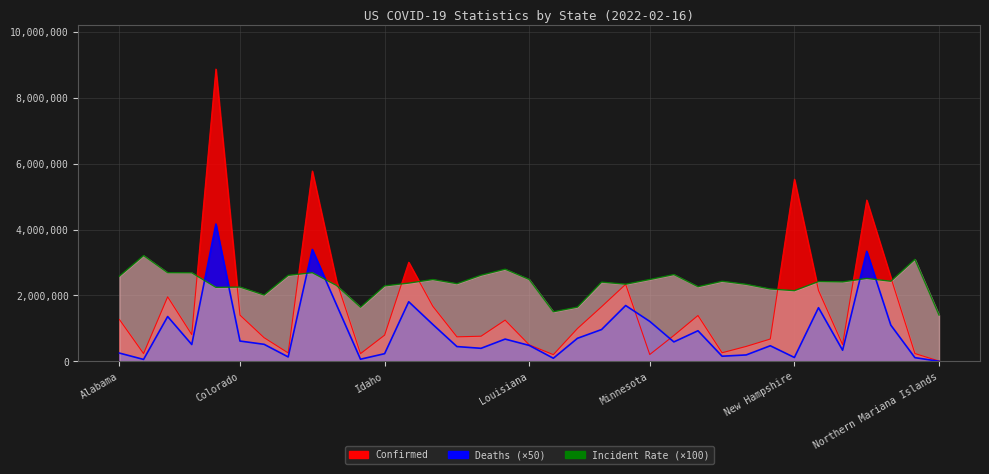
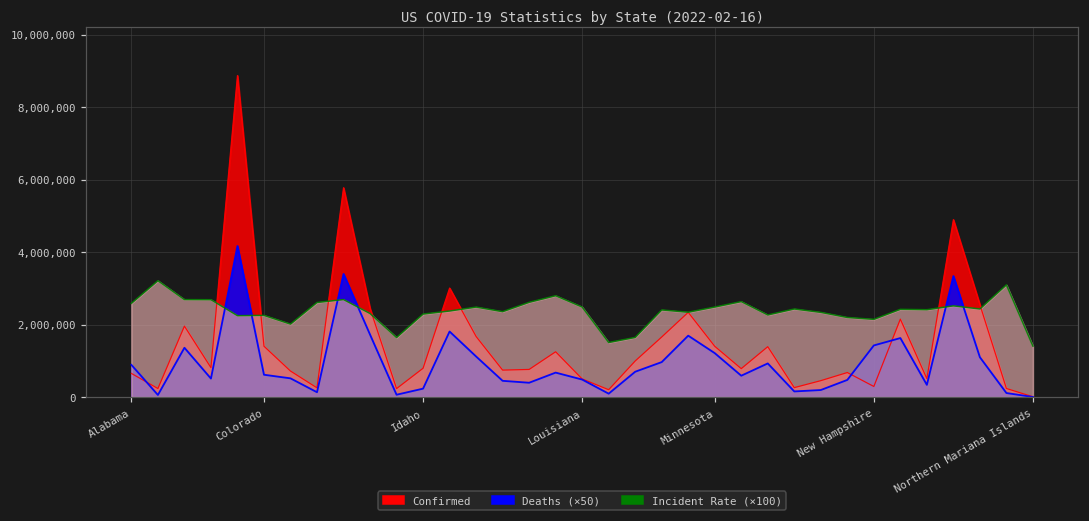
  {
    "Confirmed": {
-     "Alabama": "1,300,000",
+     "Alabama": "700,000",
      "Colorado": "1,400,000",
      "Idaho": "800,000",
-     "Minnesota": "200,000",
-     "New Hampshire": "5,500,000"
+     "Minnesota": "1,400,000",
+     "New Hampshire": "300,000"
    },
    "Deaths (×50)": {
-     "Alabama": "200,000",
+     "Alabama": "900,000",
      "Colorado": "600,000",
      "Idaho": "200,000",
      "Minnesota": "1,200,000",
-     "New Hampshire": "100,000"
+     "New Hampshire": "1,400,000"
    }
  }
